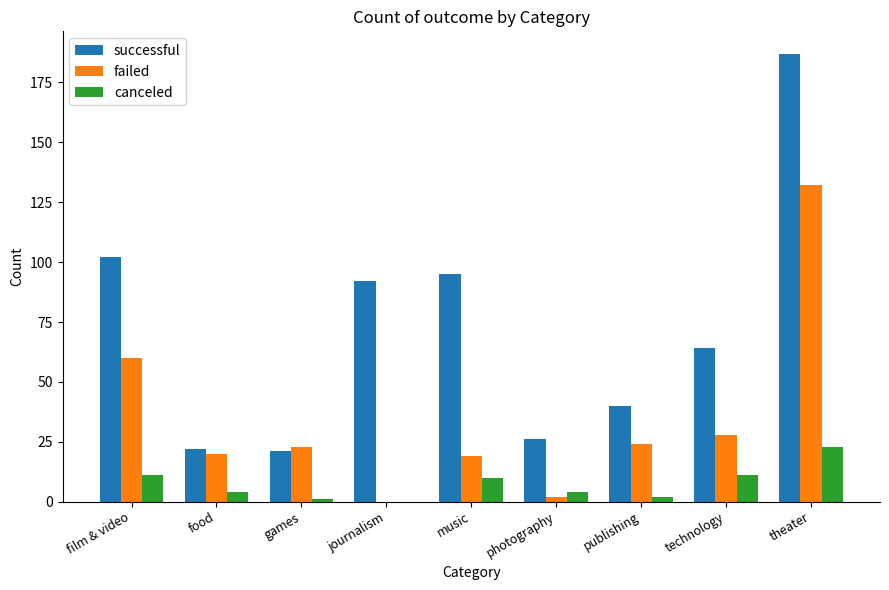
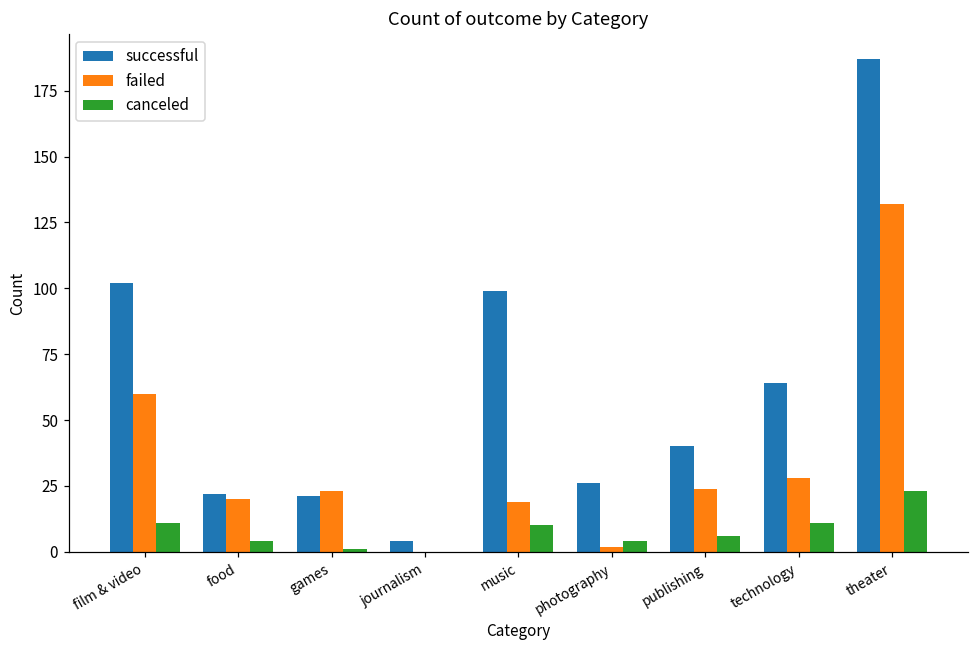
  {
    "successful": {
      "film & video": 102,
      "food": 22,
      "games": 21,
-     "journalism": 92,
-     "music": 95,
+     "journalism": 4,
+     "music": 99,
      "photography": 26,
      "publishing": 40,
      "technology": 64,
      "theater": 187
    },
    "failed": {
      "film & video": 60,
      "food": 20,
      "games": 23,
      "journalism": 0,
      "music": 19,
      "photography": 2,
      "publishing": 24,
      "technology": 28,
      "theater": 132
    },
    "canceled": {
      "film & video": 11,
      "food": 4,
      "journalism": 0,
      "music": 10,
      "photography": 4,
-     "publishing": 2,
+     "publishing": 6,
      "technology": 11,
      "theater": 23
    }
  }
